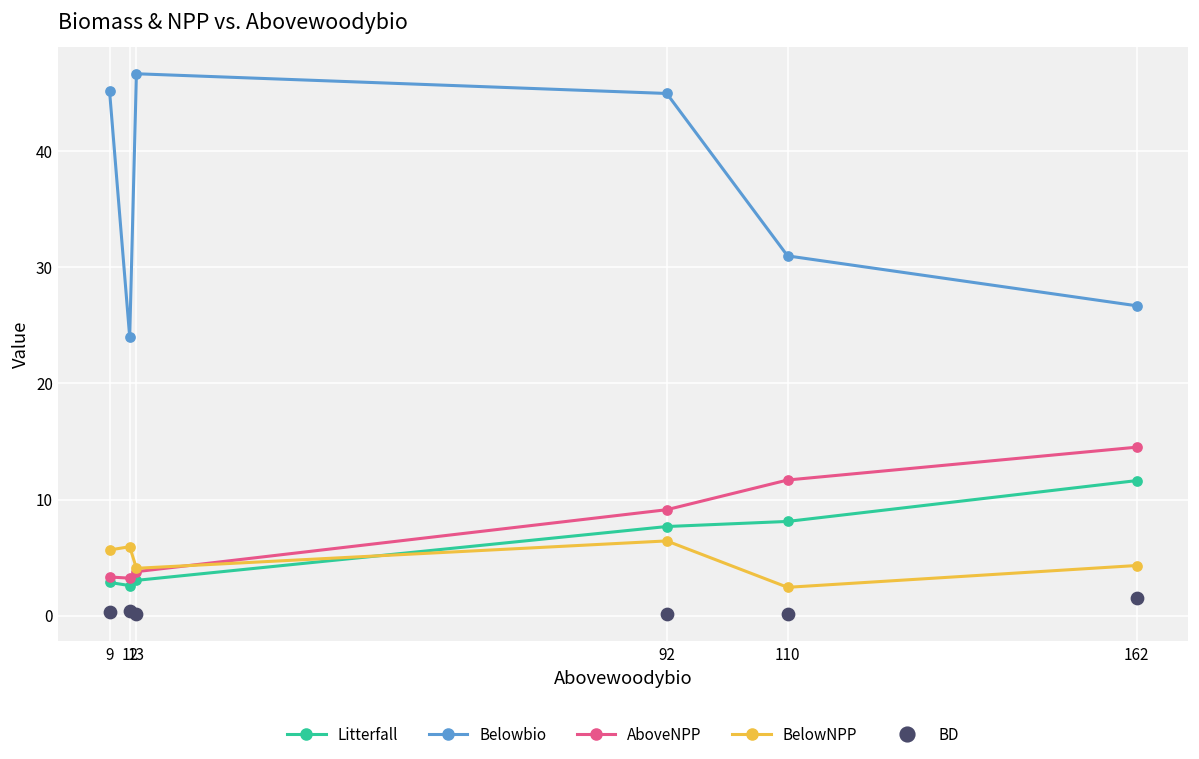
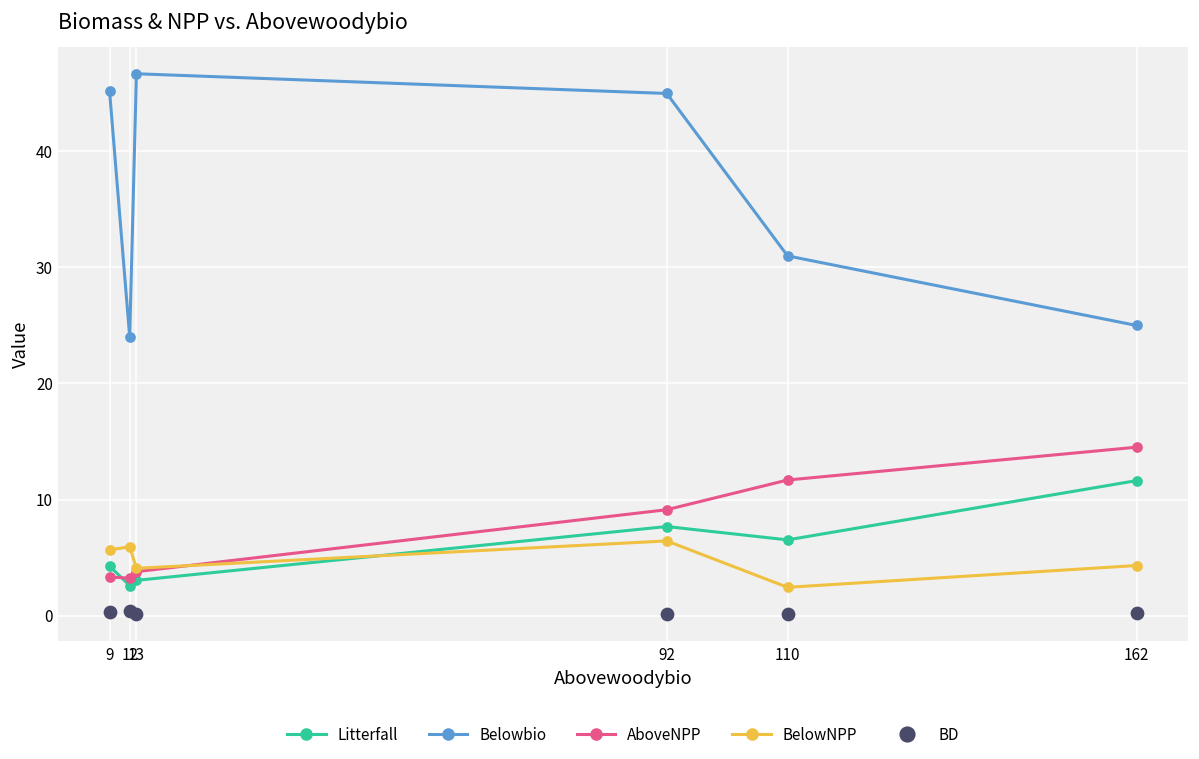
  {
    "Litterfall": {
-     "9": 2.9,
+     "9": 4.3,
      "92": 7.7,
-     "110": 8.1,
+     "110": 6.5,
      "162": 11.6
    },
    "Belowbio": {
      "9": 45.2,
      "92": 45.0,
      "110": 31.0,
-     "162": 26.7
+     "162": 25.0
    },
    "AboveNPP": {
      "9": 3.3,
      "92": 9.1,
      "110": 11.7,
      "162": 14.5
    },
    "BelowNPP": {
      "9": 5.7,
      "92": 6.4,
      "110": 2.4,
      "162": 4.3
    },
    "BD": {
      "9": 0.3,
      "92": 0.2,
      "110": 0.1,
-     "162": 1.5
+     "162": 0.2
    }
  }
